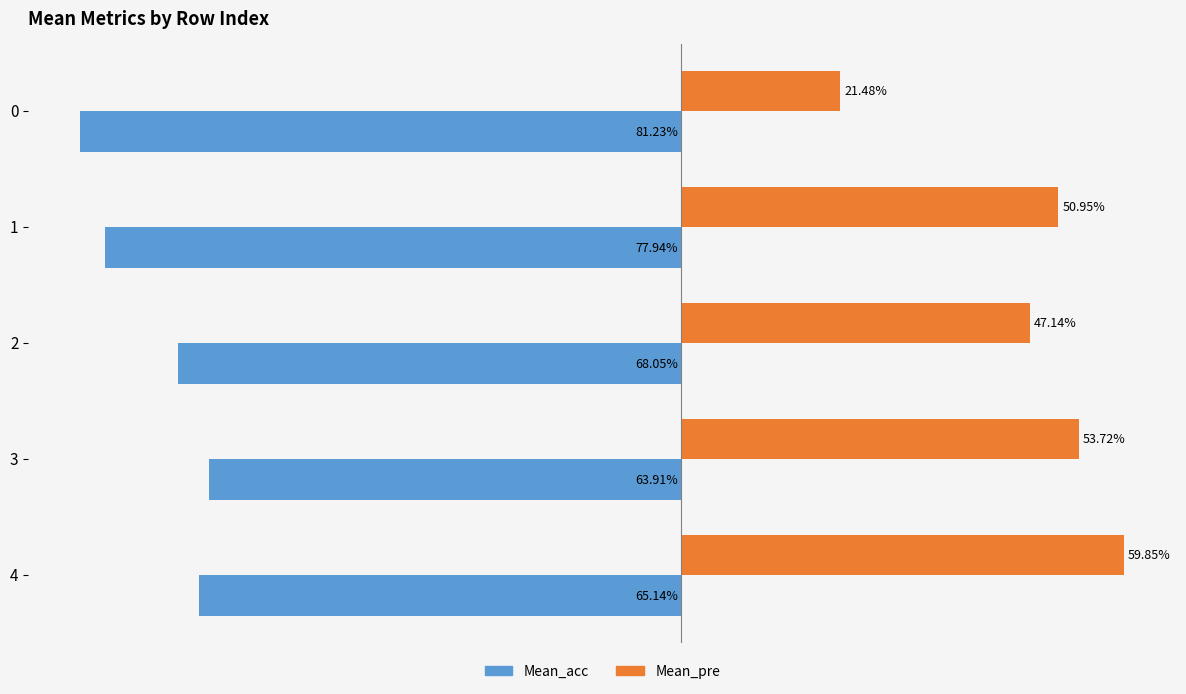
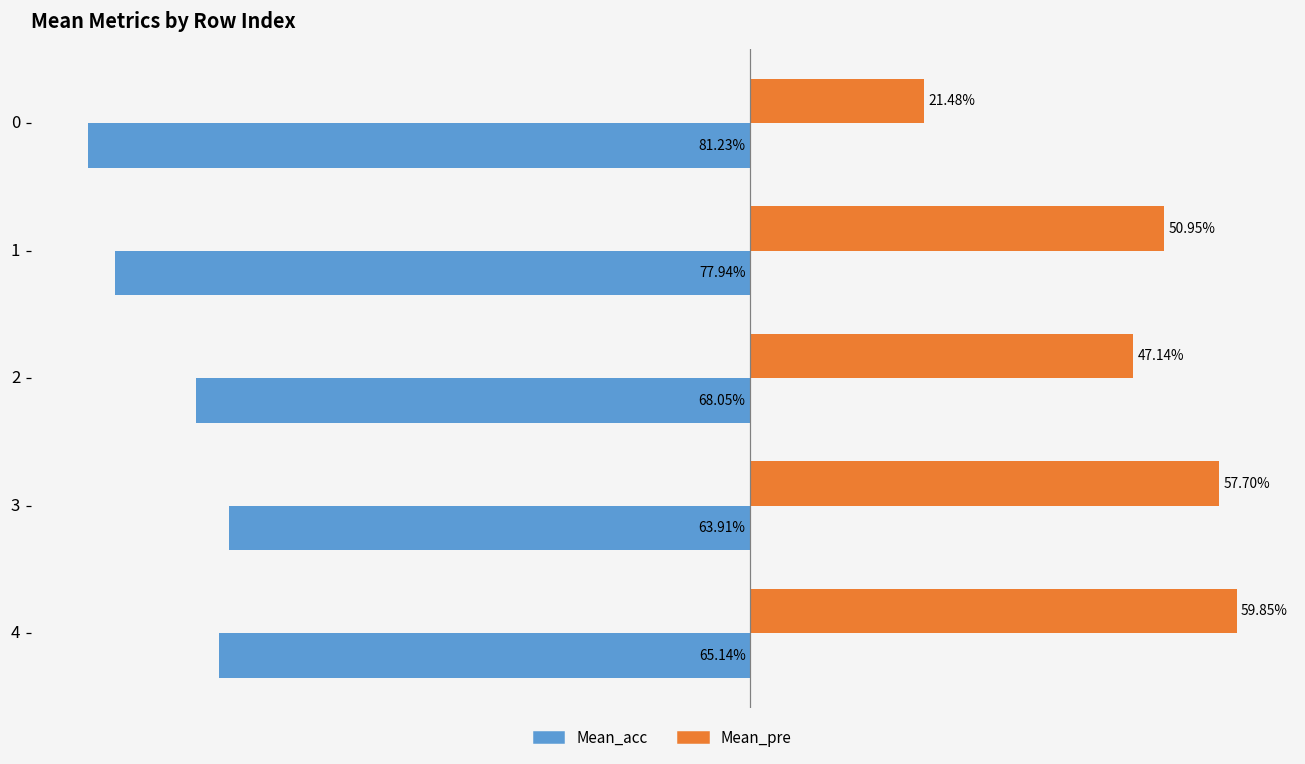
  {
    "Mean_pre": {
      "0": "21.48%",
      "1": "50.95%",
      "2": "47.14%",
-     "3": "53.72%",
+     "3": "57.70%",
      "4": "59.85%"
    }
  }
